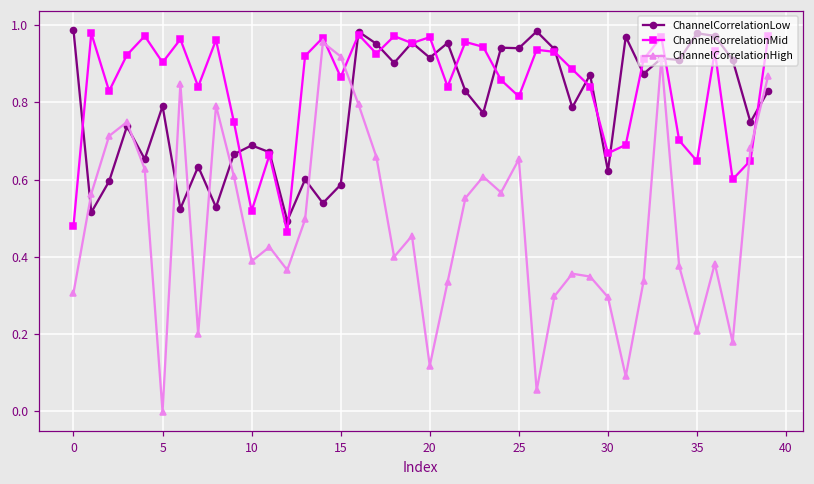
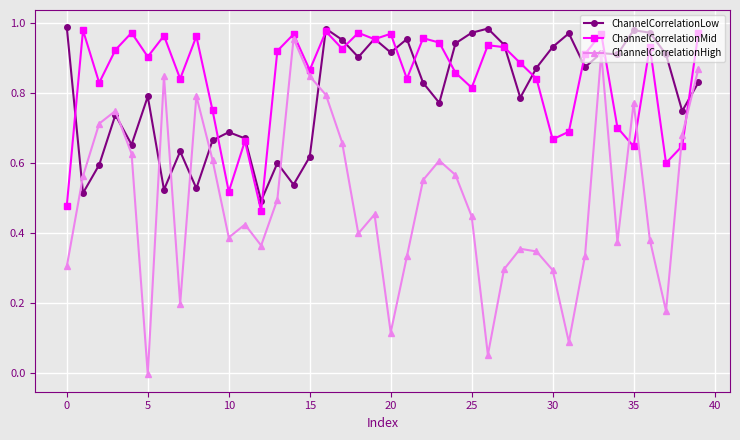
  {
    "ChannelCorrelationLow": {
      "0": 0.99,
      "5": 0.79,
      "10": 0.69,
-     "15": 0.59,
+     "15": 0.62,
      "20": 0.92,
-     "25": 0.94,
-     "30": 0.62
+     "25": 0.97,
+     "30": 0.93
    },
    "ChannelCorrelationMid": {
      "0": 0.48,
      "5": 0.90,
      "10": 0.52,
      "15": 0.87,
      "20": 0.97,
      "25": 0.82,
      "30": 0.67,
      "35": 0.65
    },
    "ChannelCorrelationHigh": {
      "0": 0.31,
      "5": 0.00,
      "10": 0.39,
-     "15": 0.92,
+     "15": 0.85,
      "20": 0.12,
-     "25": 0.65,
+     "25": 0.45,
      "30": 0.29,
-     "35": 0.21
+     "35": 0.77
    }
  }
